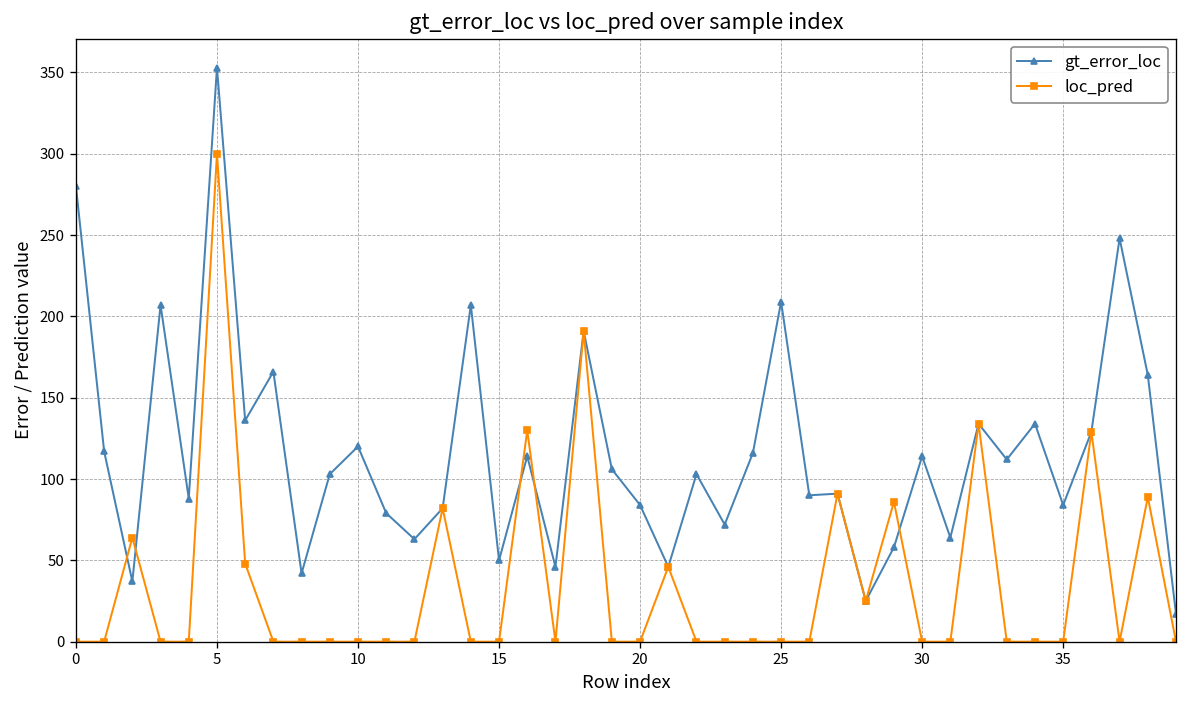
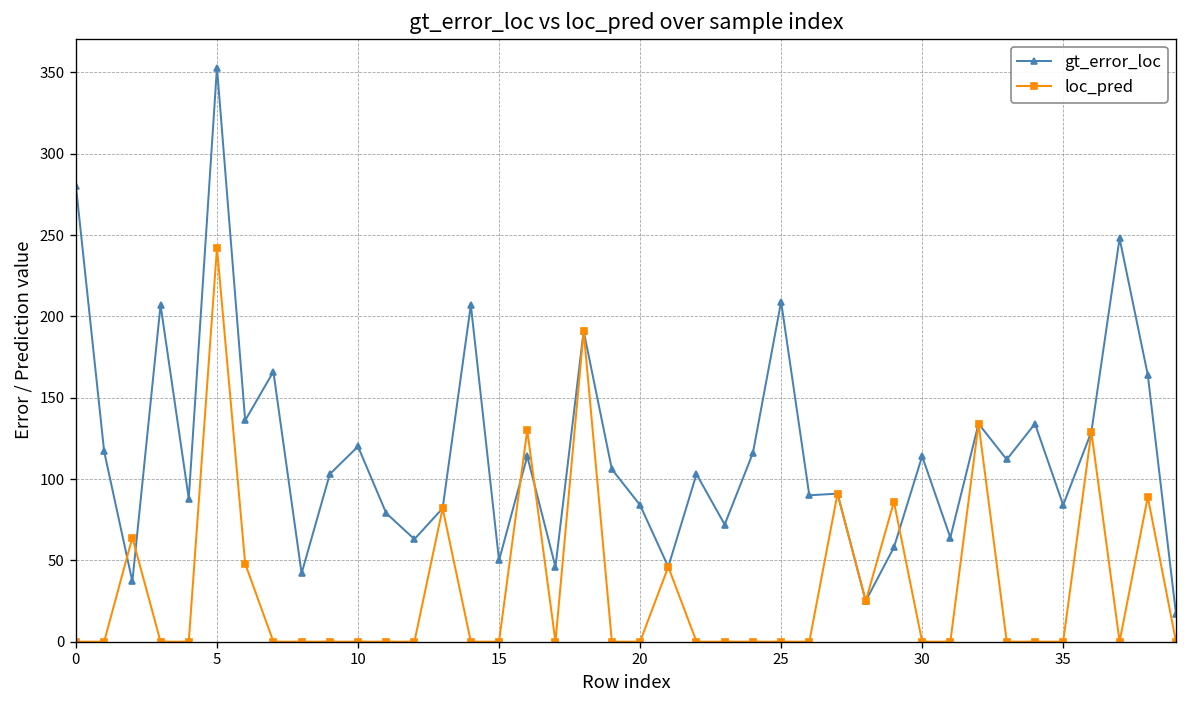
  {
    "gt_error_loc": {
      "0": 280,
      "5": 353,
      "10": 120,
      "15": 50,
      "20": 84,
      "25": 209,
      "30": 114,
      "35": 84
    },
    "loc_pred": {
      "0": 0,
-     "5": 300,
+     "5": 242,
      "10": 0,
      "15": 0,
      "20": 0,
      "25": 0,
      "30": 0,
      "35": 0
    }
  }
